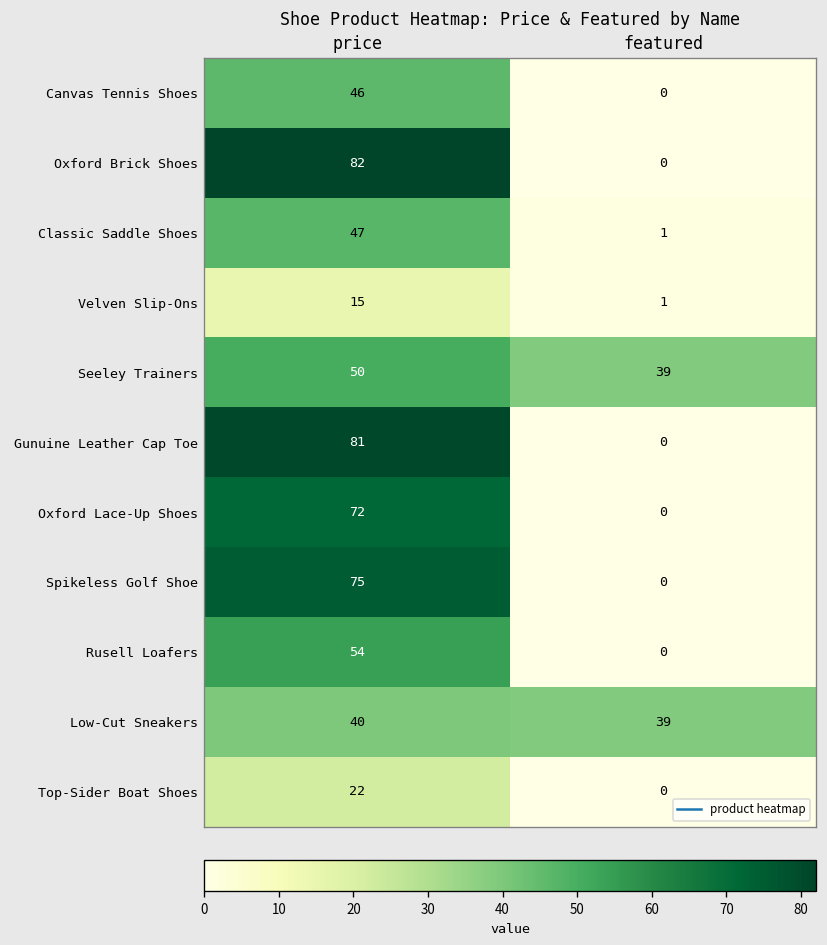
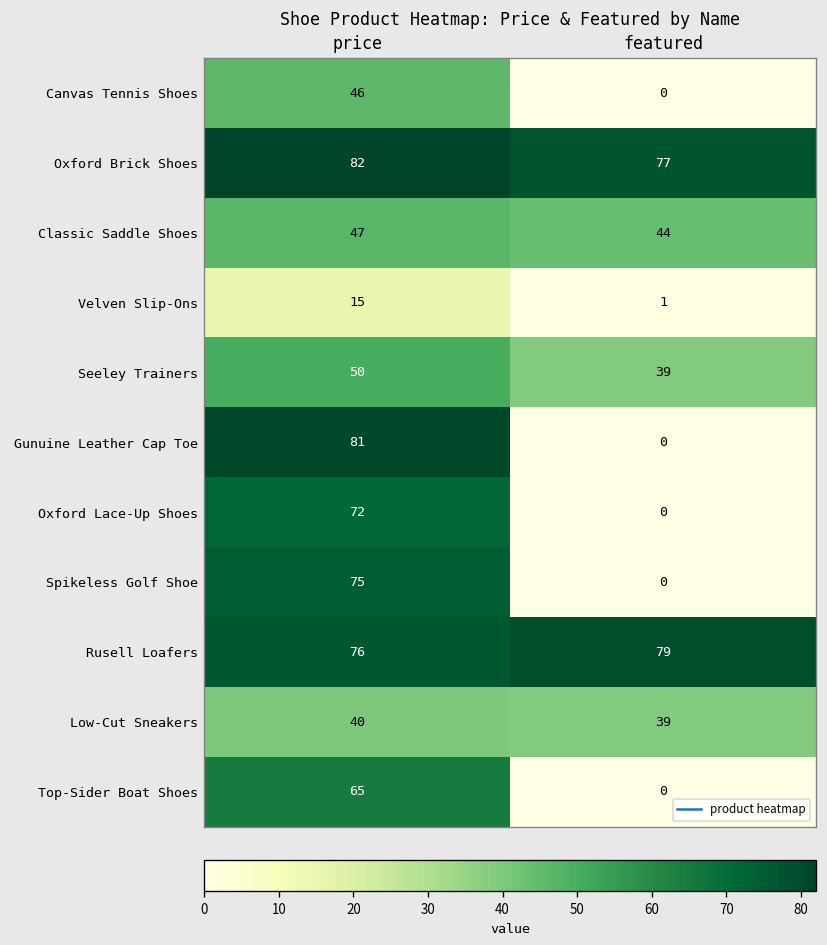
  {
    "Canvas Tennis Shoes": {
      "price": 46,
      "featured": 0
    },
    "Oxford Brick Shoes": {
      "price": 82,
-     "featured": 0
+     "featured": 77
    },
    "Classic Saddle Shoes": {
      "price": 47,
-     "featured": 1
+     "featured": 44
    },
    "Velven Slip-Ons": {
      "price": 15,
      "featured": 1
    },
    "Seeley Trainers": {
      "price": 50,
      "featured": 39
    },
    "Gunuine Leather Cap Toe": {
      "price": 81,
      "featured": 0
    },
    "Oxford Lace-Up Shoes": {
      "price": 72,
      "featured": 0
    },
    "Spikeless Golf Shoe": {
      "price": 75,
      "featured": 0
    },
    "Rusell Loafers": {
-     "price": 54,
-     "featured": 0
+     "price": 76,
+     "featured": 79
    },
    "Low-Cut Sneakers": {
      "price": 40,
      "featured": 39
    },
    "Top-Sider Boat Shoes": {
-     "price": 22,
+     "price": 65,
      "featured": 0
    }
  }
